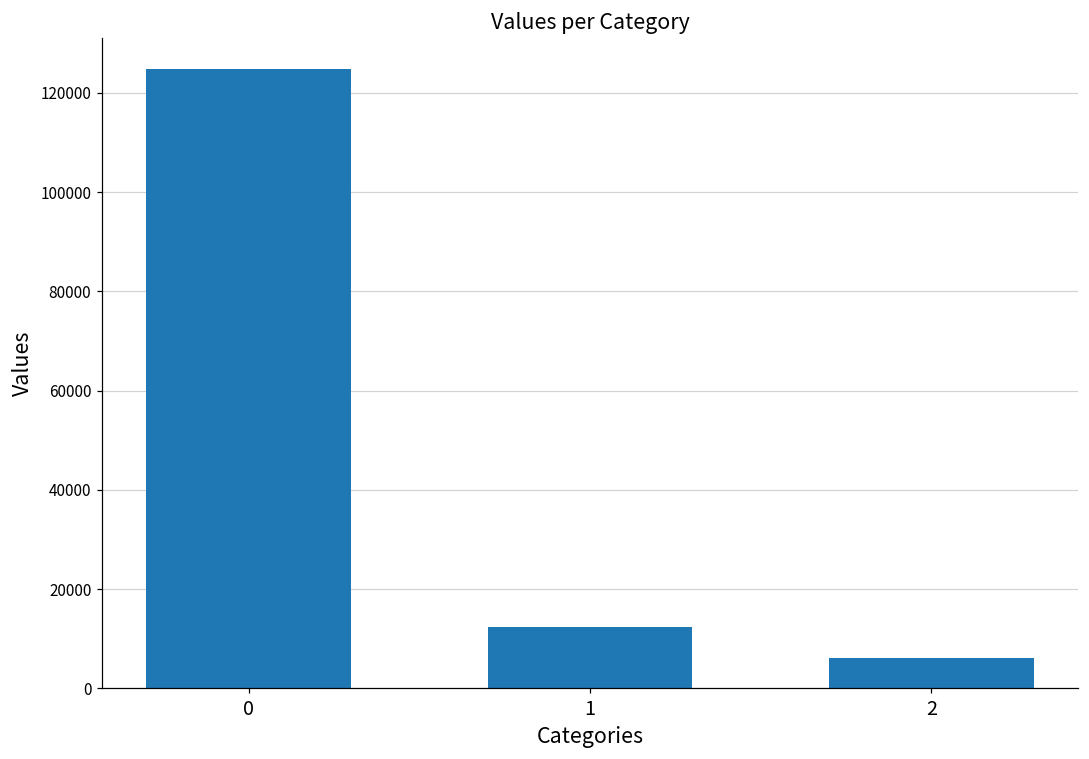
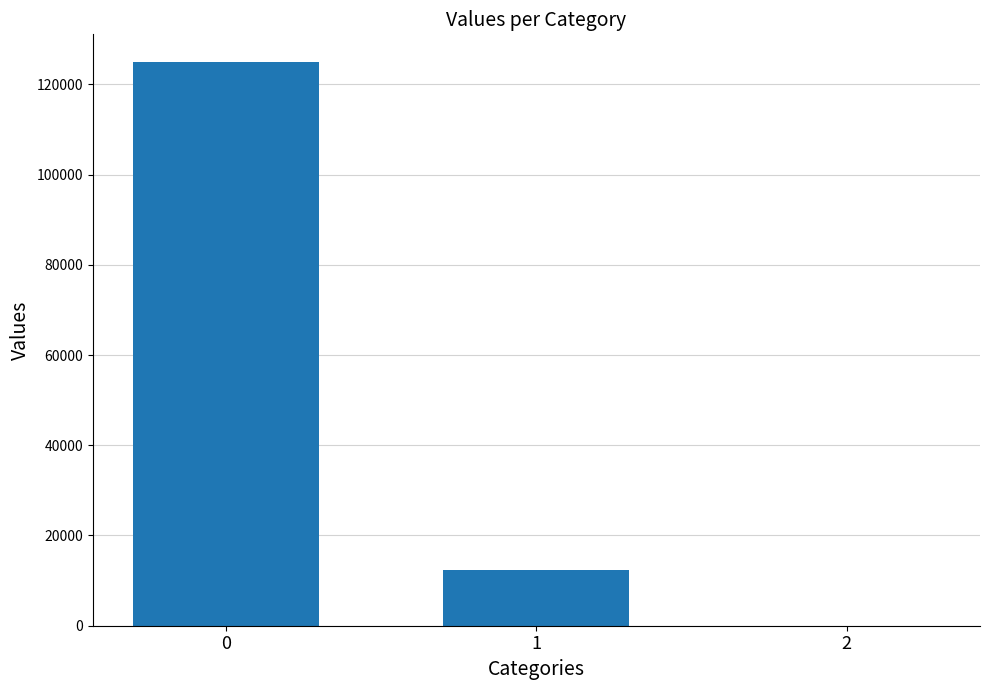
  {
    "0": 125000,
    "1": 12000,
-   "2": 6000
+   "2": 0
  }
